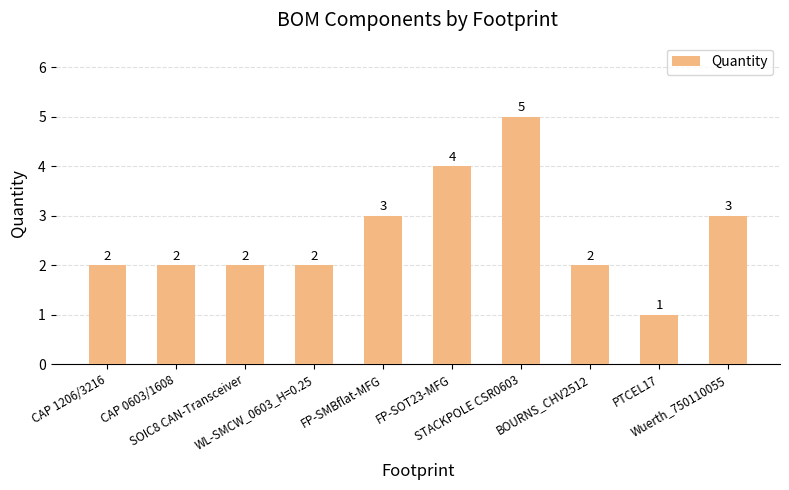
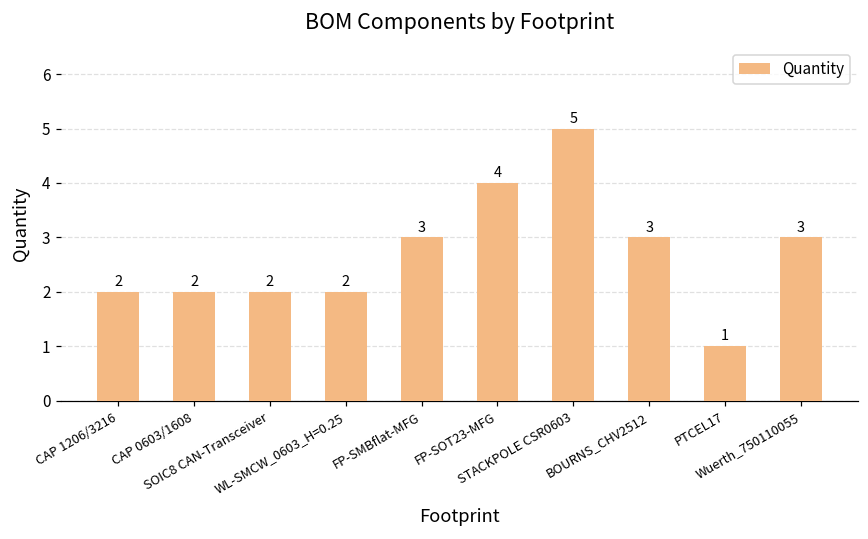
  {
    "CAP 1206/3216": 2,
    "CAP 0603/1608": 2,
    "SOIC8 CAN-Transceiver": 2,
    "WL-SMCW_0603_H=0.25": 2,
    "FP-SMBflat-MFG": 3,
    "FP-SOT23-MFG": 4,
    "STACKPOLE CSR0603": 5,
-   "BOURNS_CHV2512": 2,
+   "BOURNS_CHV2512": 3,
    "PTCEL17": 1,
    "Wuerth_750110055": 3
  }
